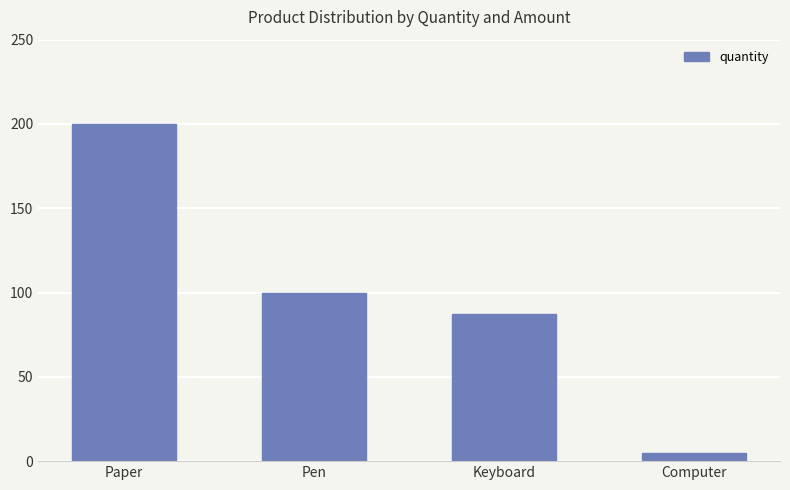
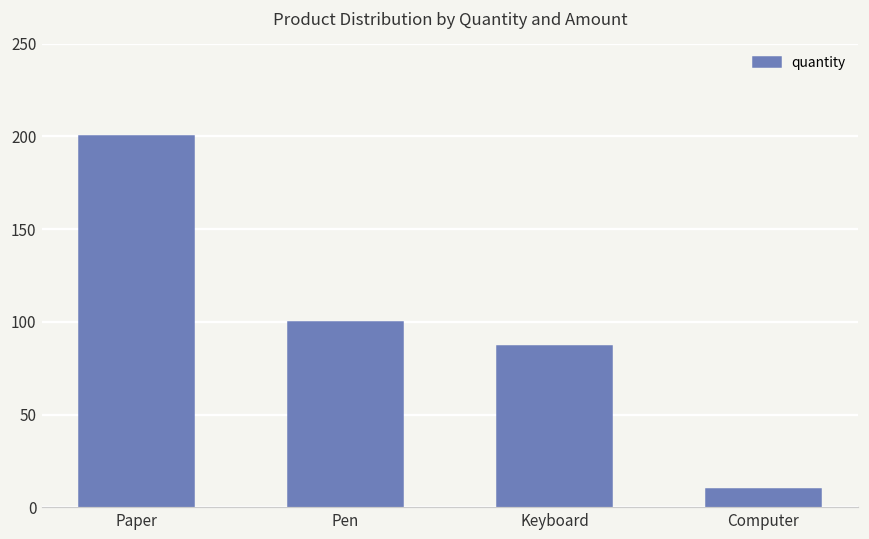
  {
    "Paper": 200,
    "Pen": 100,
    "Keyboard": 87,
-   "Computer": 5
+   "Computer": 10
  }
